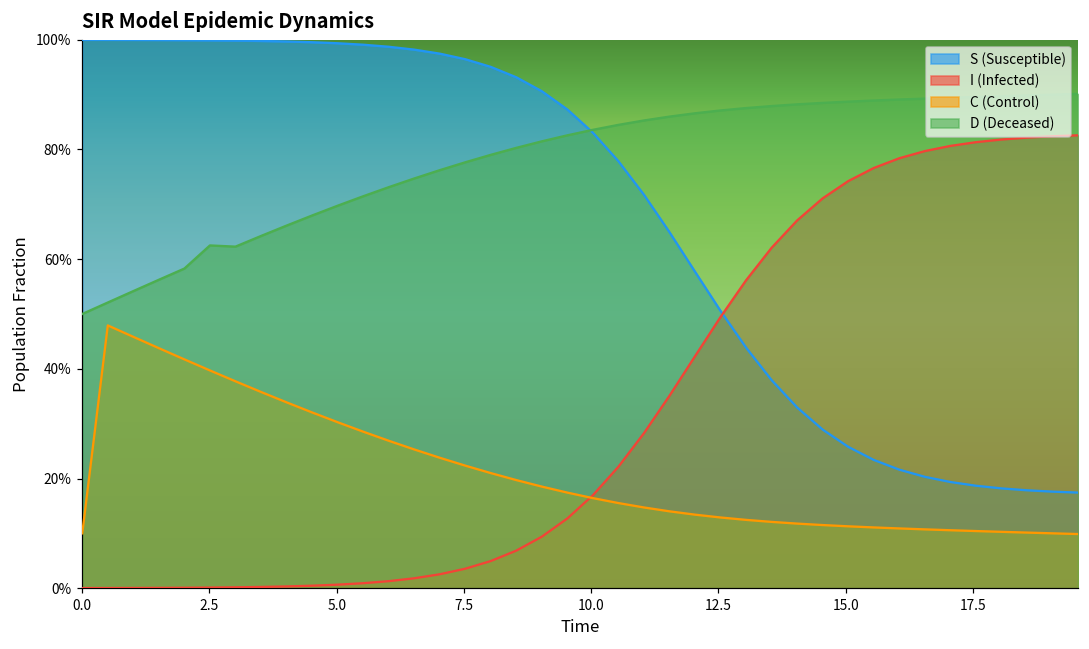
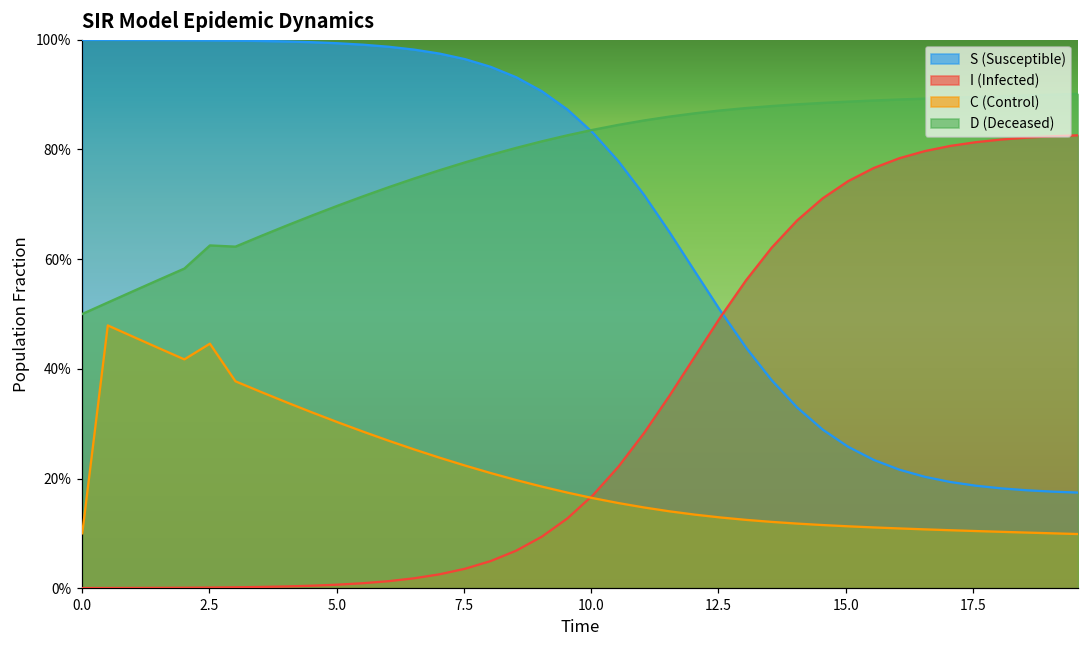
  {
    "S (Susceptible)": {
      "0.0": "100%",
      "2.5": "100%"
    },
    "I (Infected)": {
      "0.0": "0%",
      "2.5": "0%"
    },
    "C (Control)": {
      "0.0": "10%",
-     "2.5": "40%"
+     "2.5": "45%"
    },
    "D (Deceased)": {
      "0.0": "50%",
      "2.5": "62%"
    }
  }
